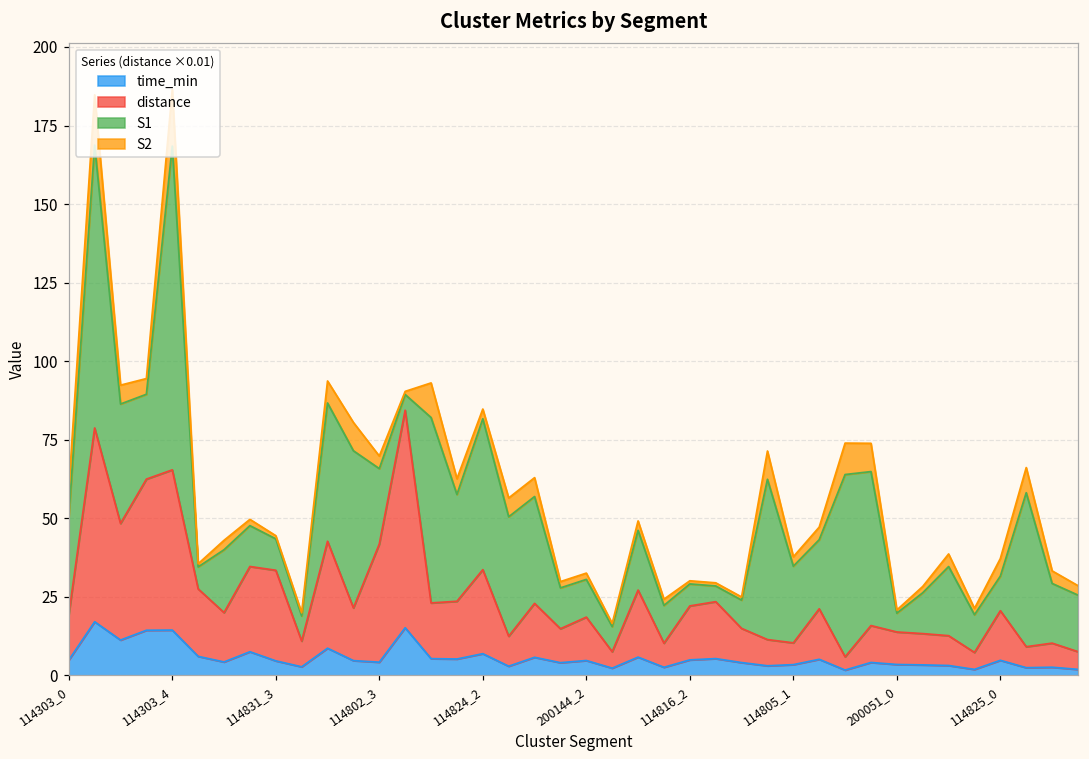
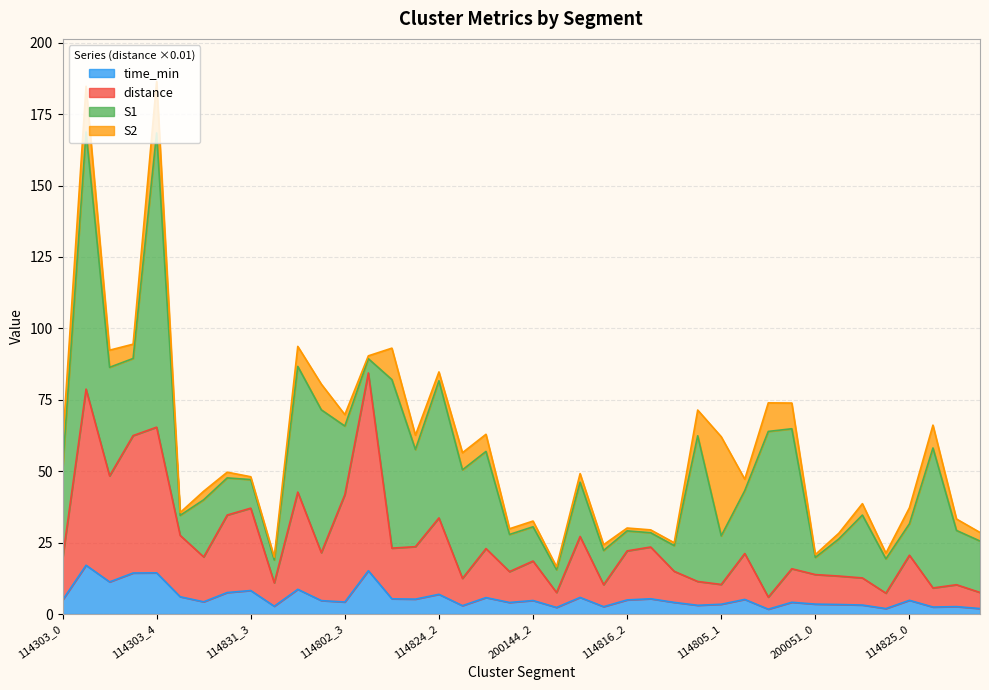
  {
    "time_min": {
      "114303_0": 5,
      "114303_4": 14,
-     "114831_3": 5,
+     "114831_3": 8,
      "114802_3": 4,
      "114824_2": 7,
      "200144_2": 5,
      "114816_2": 5,
      "114805_1": 3,
      "200051_0": 3,
      "114825_0": 5
    },
    "distance": {
      "114303_0": 14,
      "114303_4": 51,
      "114831_3": 29,
      "114802_3": 38,
      "114824_2": 27,
      "200144_2": 14,
      "114816_2": 17,
      "114805_1": 7,
      "200051_0": 10,
      "114825_0": 16
    },
    "S1": {
      "114303_0": 31,
      "114831_3": 10,
      "114802_3": 24,
      "114824_2": 48,
      "200144_2": 12,
      "114816_2": 7,
-     "114805_1": 24,
+     "114805_1": 17,
      "200051_0": 6,
      "114825_0": 11
    },
    "S2": {
      "114303_0": 9,
      "114831_3": 1,
      "114802_3": 4,
      "114824_2": 3,
      "200144_2": 2,
      "114816_2": 1,
-     "114805_1": 3,
+     "114805_1": 35,
      "200051_0": 1,
      "114825_0": 6
    }
  }
